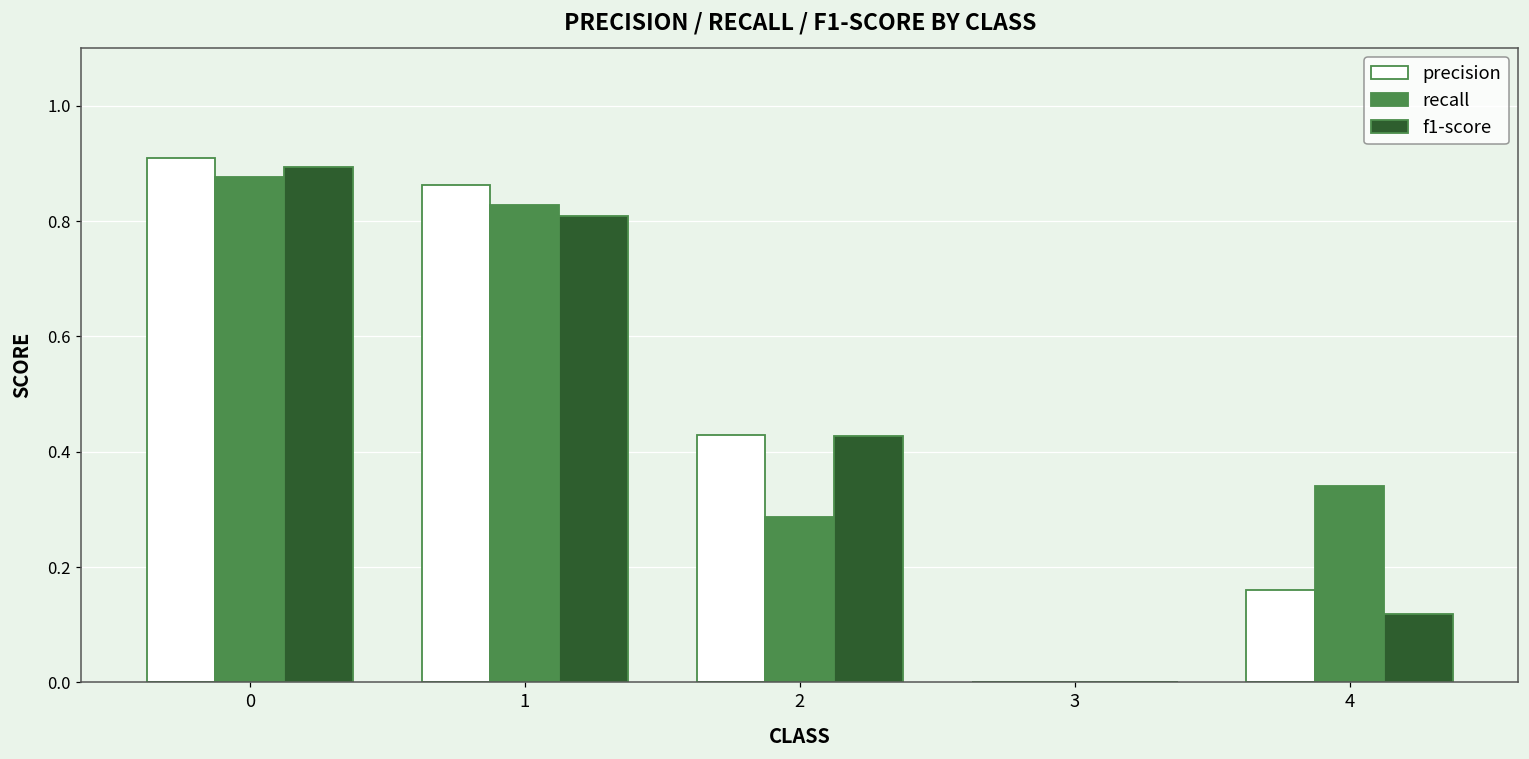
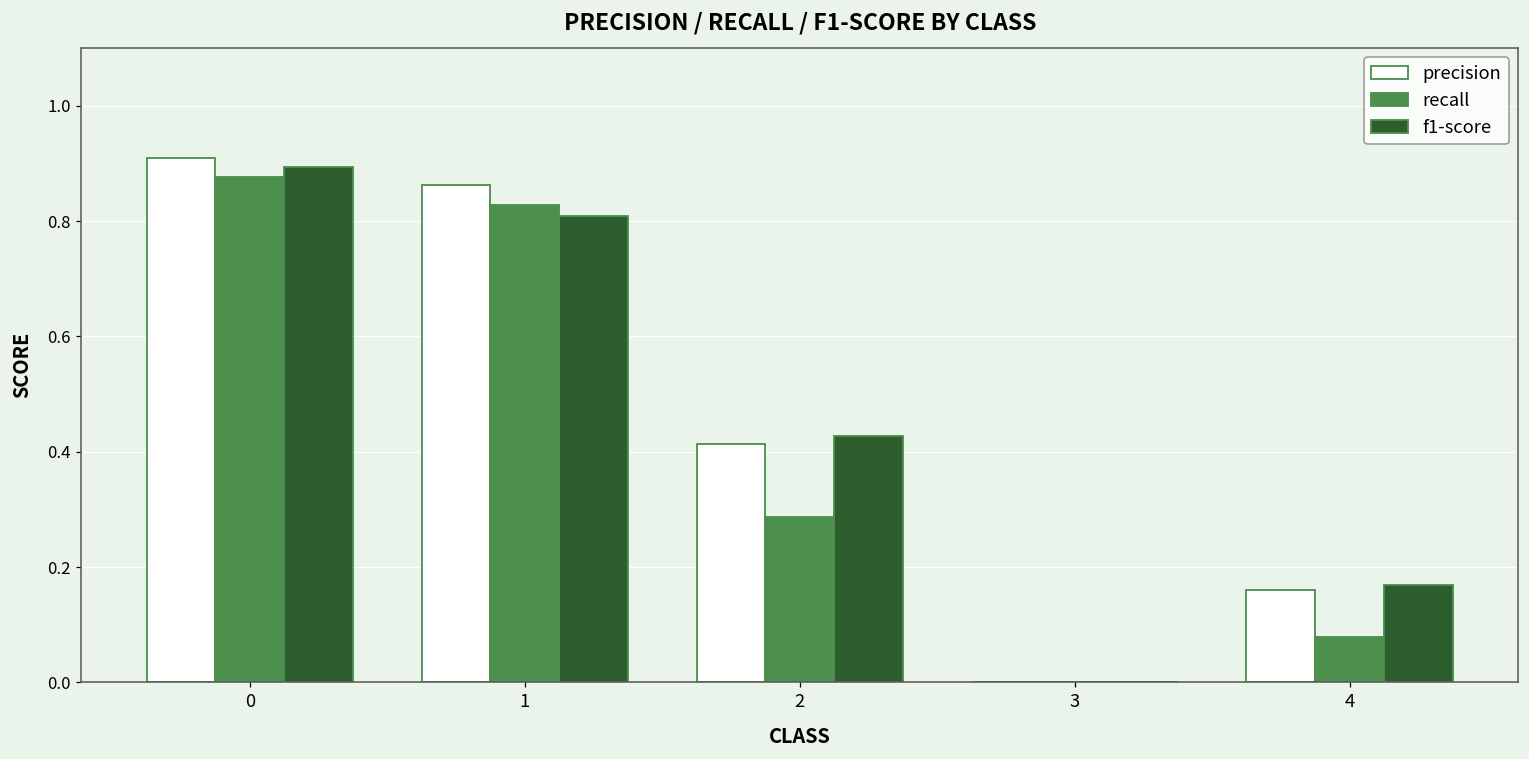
  {
    "precision": {
      "0": 0.91,
      "1": 0.86,
-     "2": 0.43,
+     "2": 0.41,
      "3": 0.00,
      "4": 0.16
    },
    "recall": {
      "0": 0.88,
      "1": 0.83,
      "2": 0.29,
      "3": 0.00,
-     "4": 0.34
+     "4": 0.08
    },
    "f1-score": {
      "0": 0.89,
      "1": 0.81,
      "2": 0.43,
      "3": 0.00,
-     "4": 0.12
+     "4": 0.17
    }
  }
